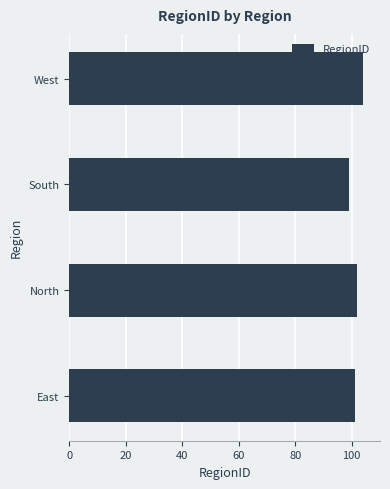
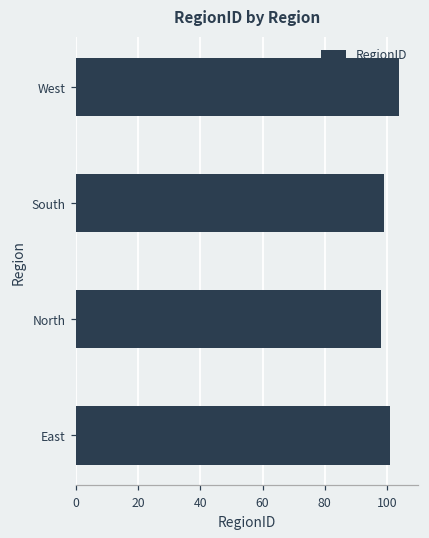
  {
    "West": 104,
    "South": 99,
-   "North": 102,
+   "North": 98,
    "East": 101
  }
